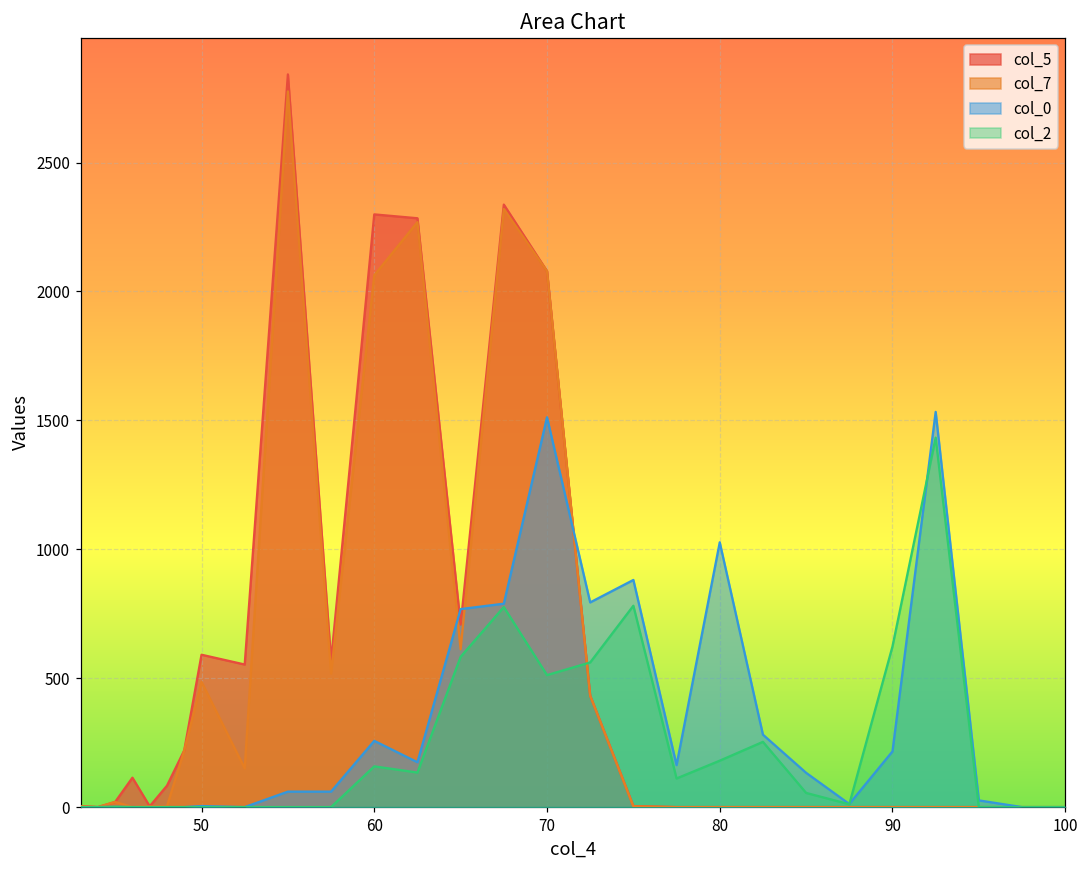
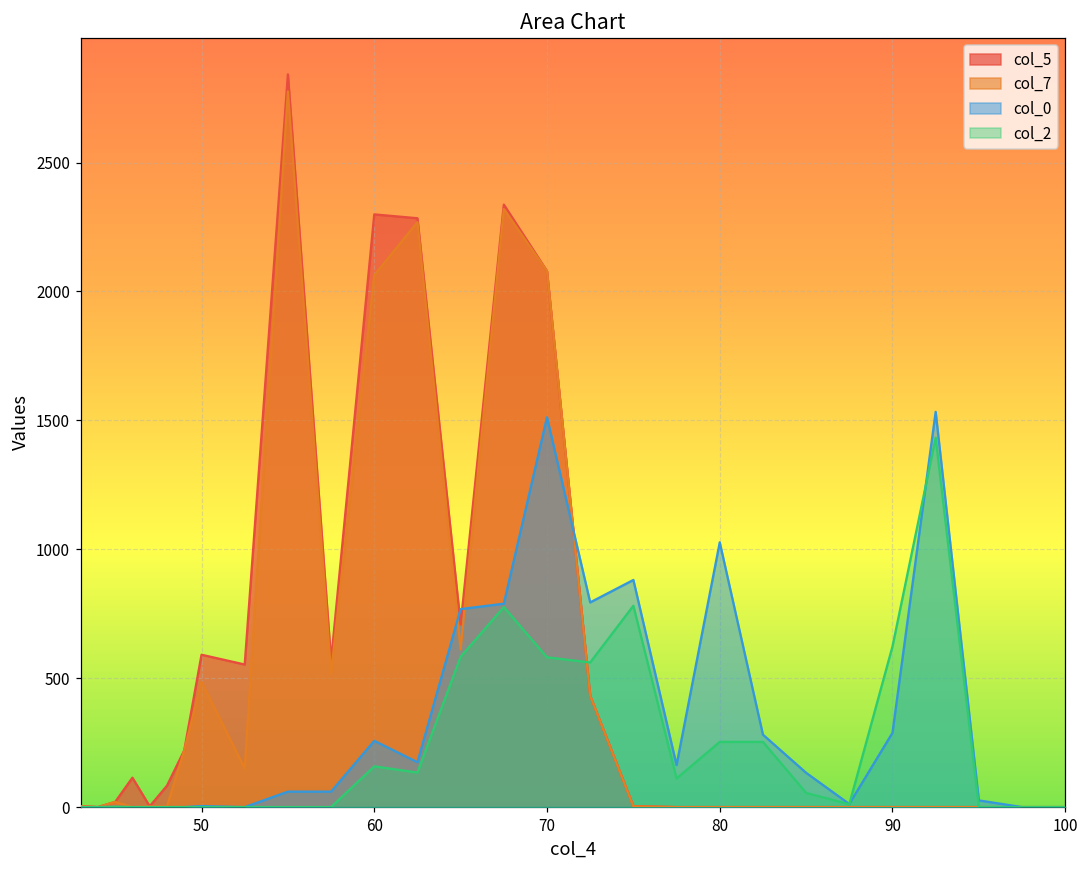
  {
    "col_0": {
      "60": 260,
      "70": 1510,
      "80": 1030,
-     "90": 220
+     "90": 290
    },
    "col_2": {
      "60": 160,
-     "70": 510,
-     "80": 180,
+     "70": 580,
+     "80": 250,
      "90": 620
    }
  }
